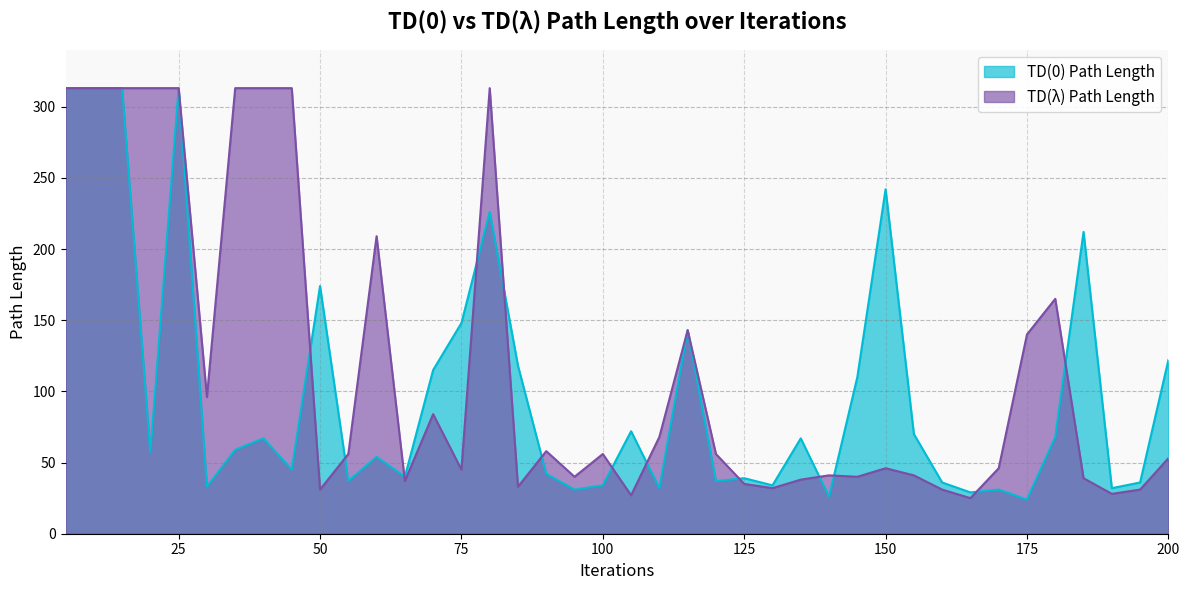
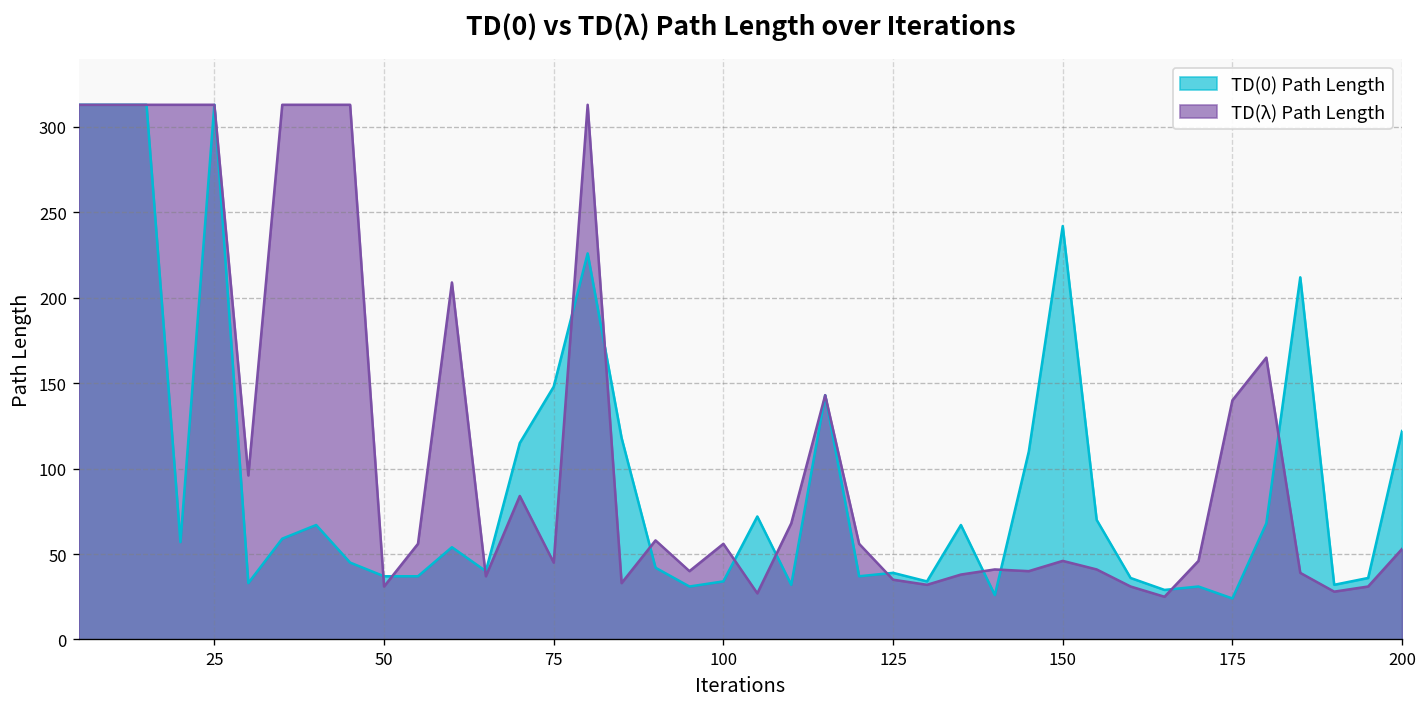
  {
    "TD(0) Path Length": {
-     "50": 174,
+     "50": 37,
      "75": 148,
      "100": 34,
      "125": 39,
      "150": 242,
      "175": 24,
      "200": 122
    },
    "TD(λ) Path Length": {
      "50": 31,
      "75": 45,
      "100": 56,
      "125": 35,
      "150": 46,
      "175": 140,
      "200": 53
    }
  }
